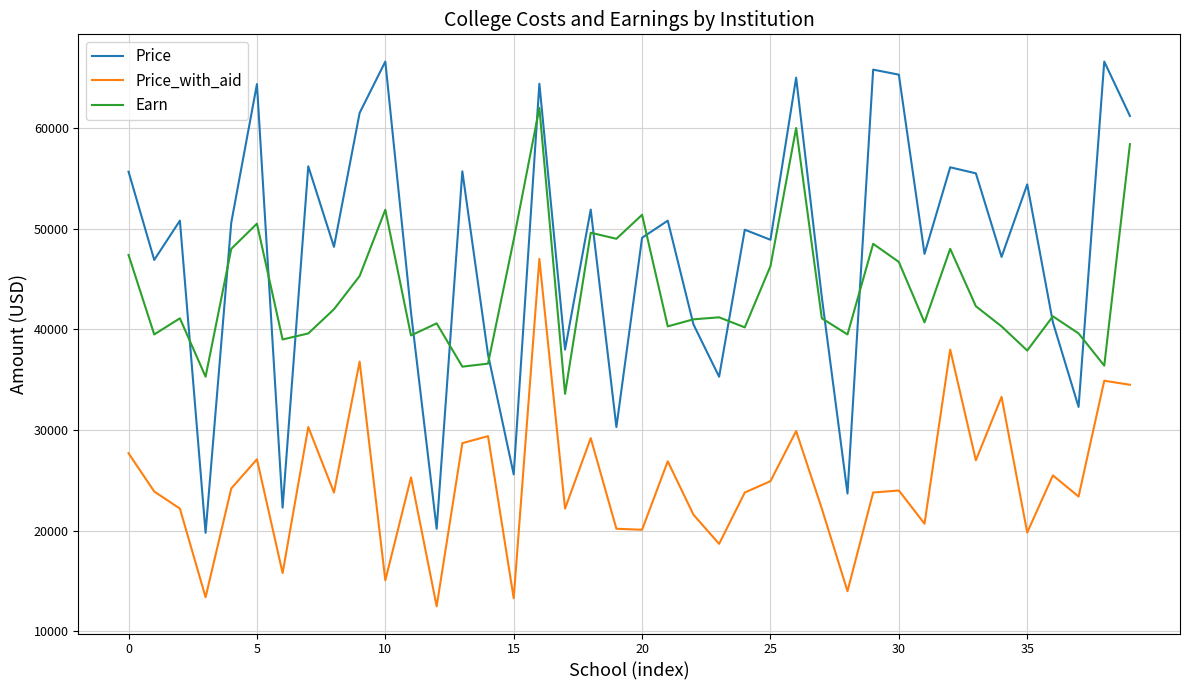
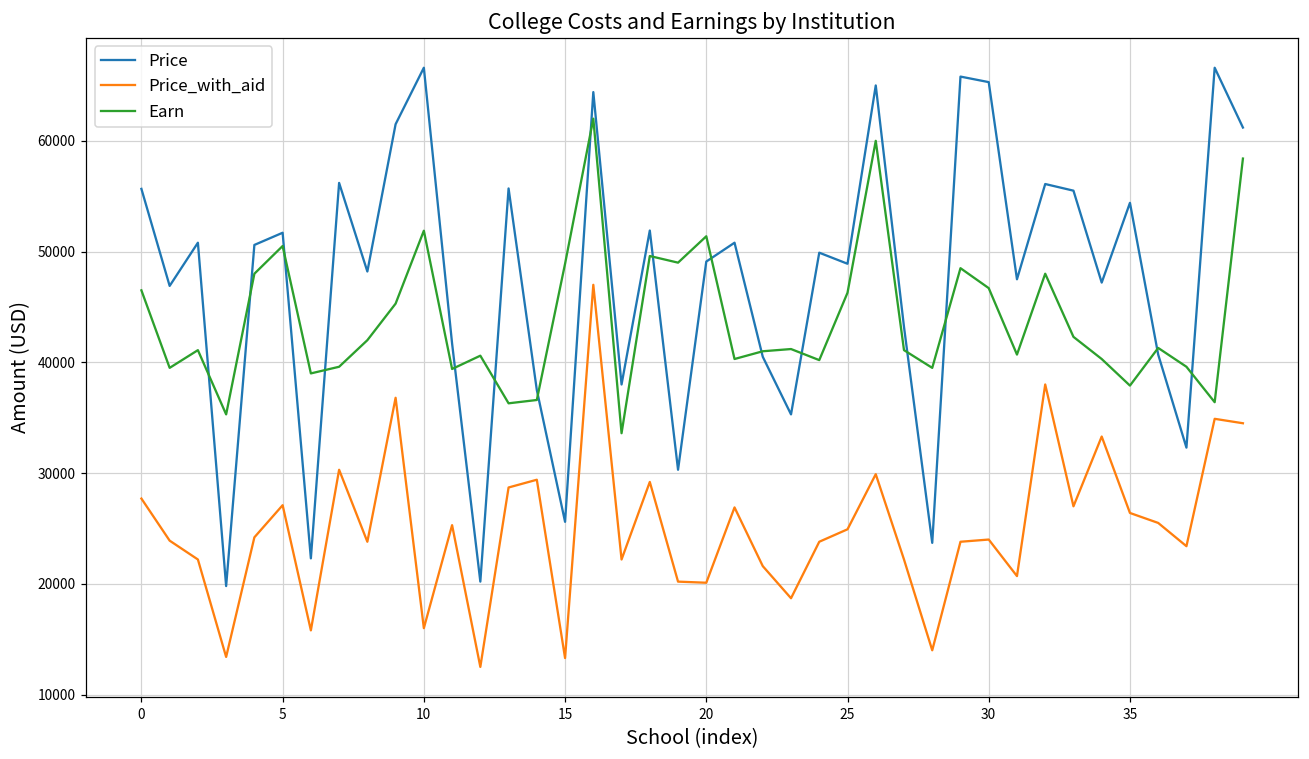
  {
    "Price": {
      "0": 55700,
-     "5": 64400,
+     "5": 51700,
      "10": 66600,
      "15": 25600,
      "20": 49100,
      "25": 48900,
      "30": 65300,
      "35": 54400
    },
    "Price_with_aid": {
      "0": 27700,
      "5": 27100,
-     "10": 15100,
+     "10": 16000,
      "15": 13300,
      "20": 20100,
      "25": 24900,
      "30": 24000,
-     "35": 19800
+     "35": 26400
    },
    "Earn": {
-     "0": 47400,
+     "0": 46500,
      "5": 50500,
      "10": 51900,
      "15": 48900,
      "20": 51400,
      "25": 46300,
      "30": 46700,
      "35": 37900
    }
  }
